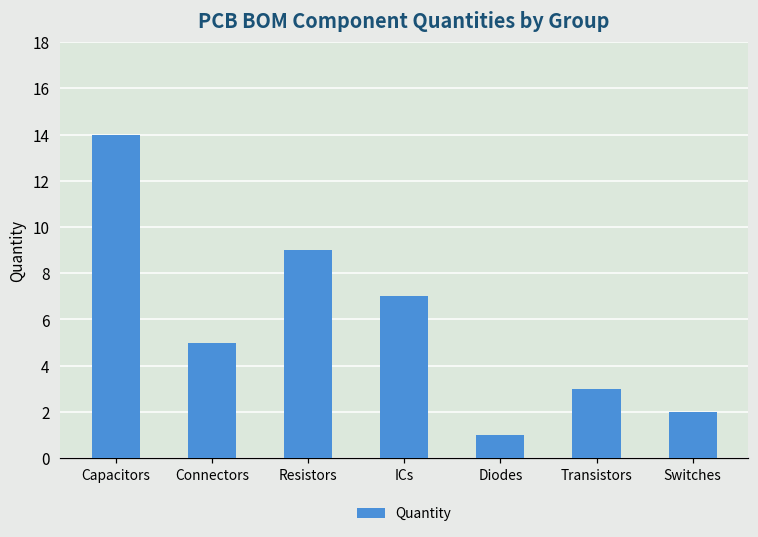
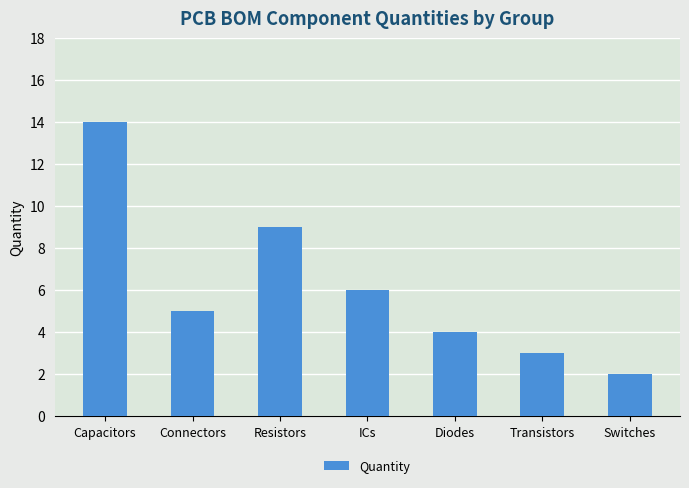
  {
    "Capacitors": 14,
    "Connectors": 5,
    "Resistors": 9,
-   "ICs": 7,
-   "Diodes": 1,
+   "ICs": 6,
+   "Diodes": 4,
    "Transistors": 3,
    "Switches": 2
  }
